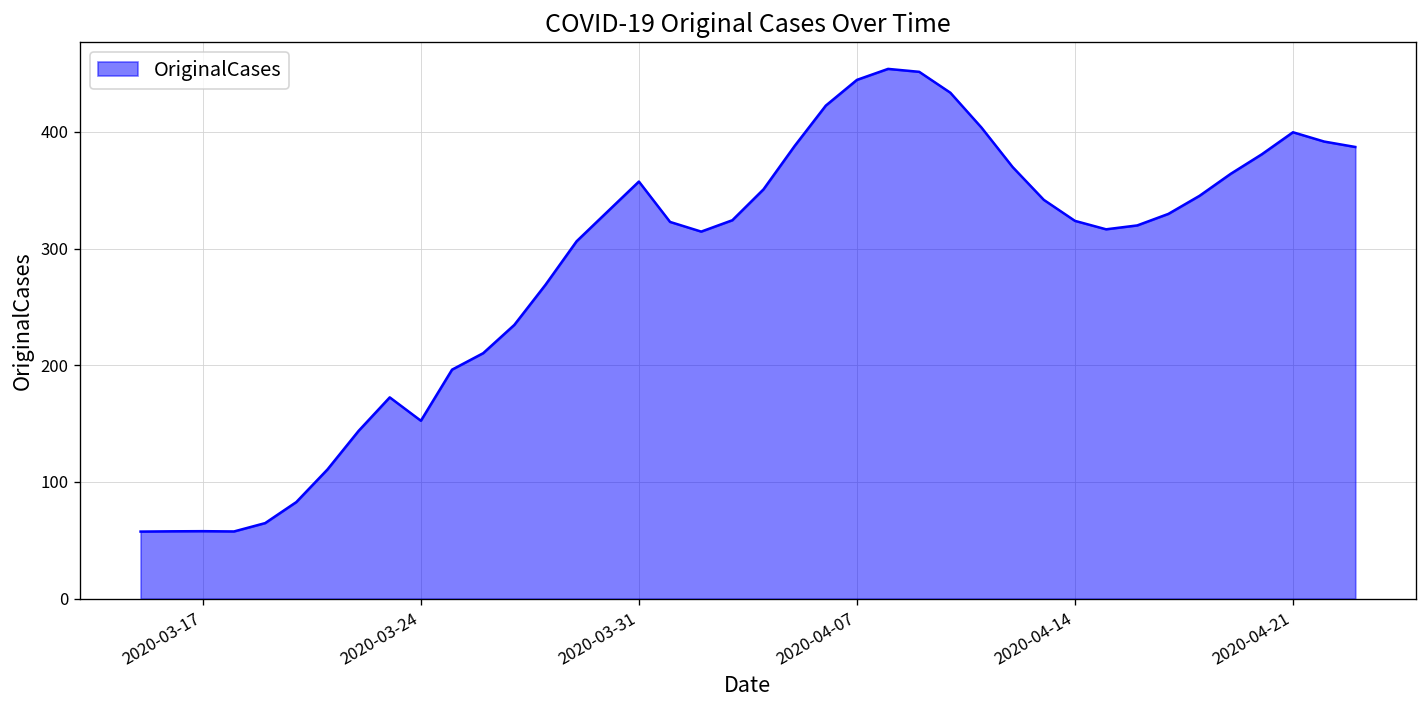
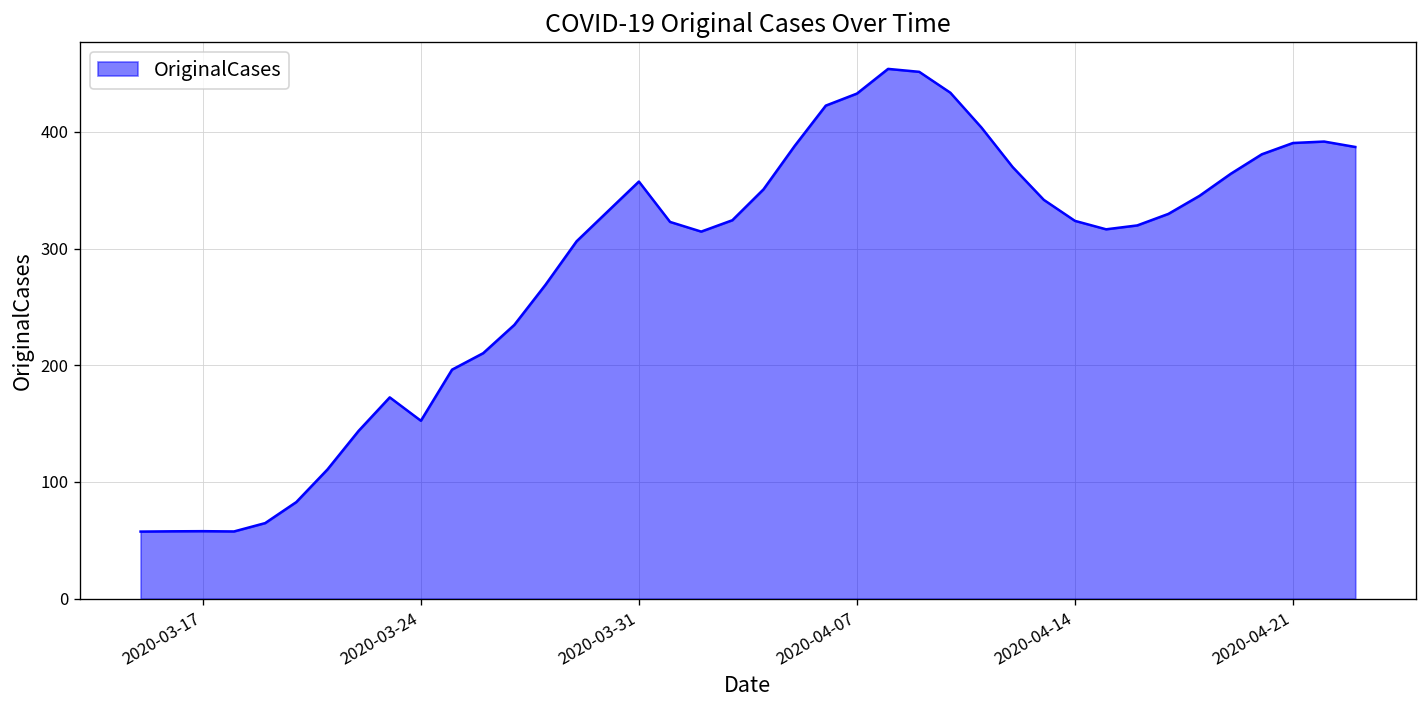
  {
    "2020-03-17": 60,
    "2020-03-24": 150,
    "2020-03-31": 360,
-   "2020-04-07": 440,
+   "2020-04-07": 430,
    "2020-04-14": 320,
-   "2020-04-21": 400
+   "2020-04-21": 390
  }
